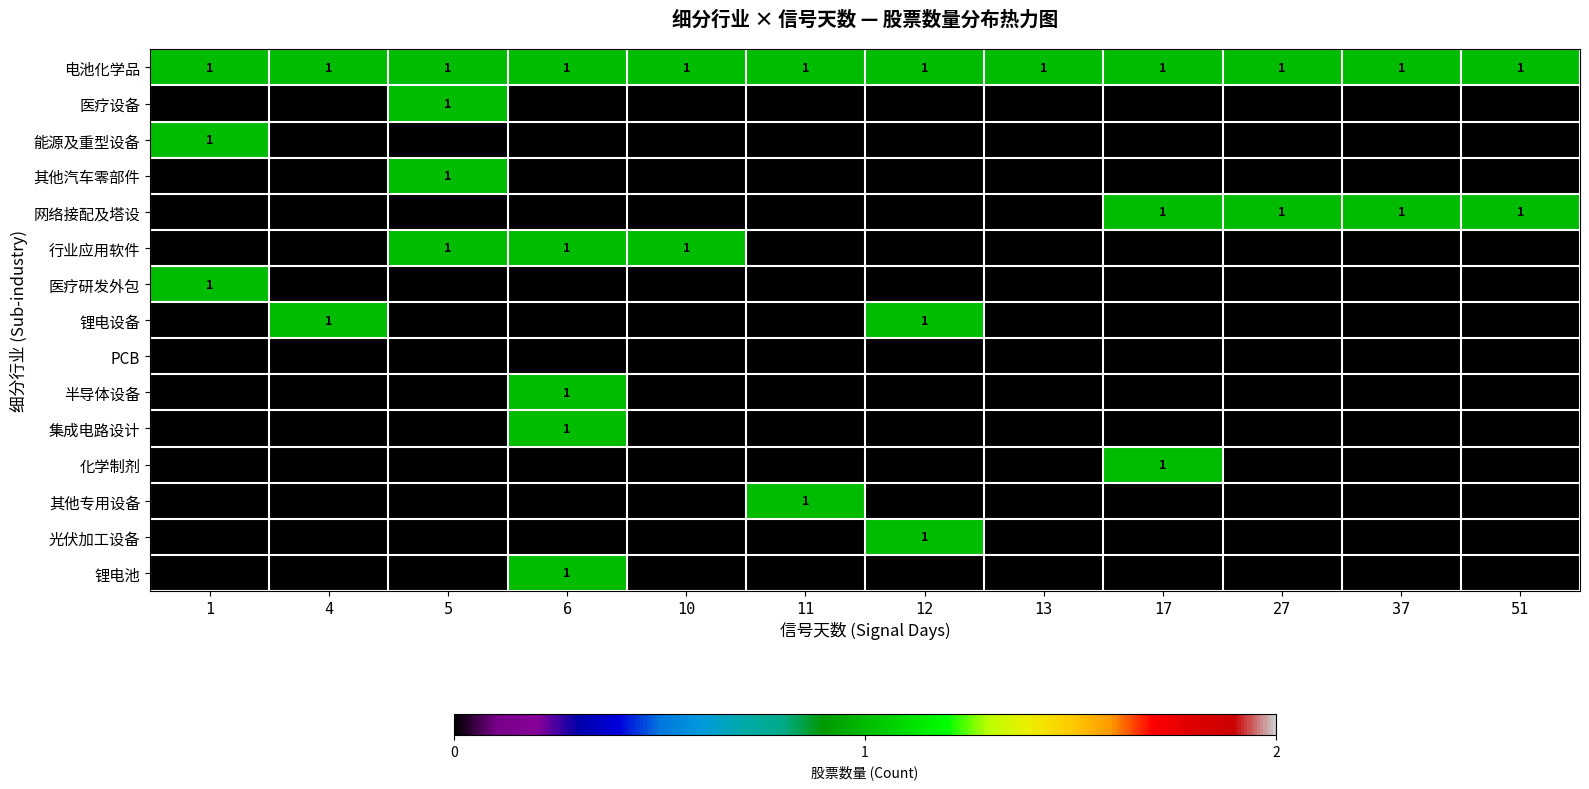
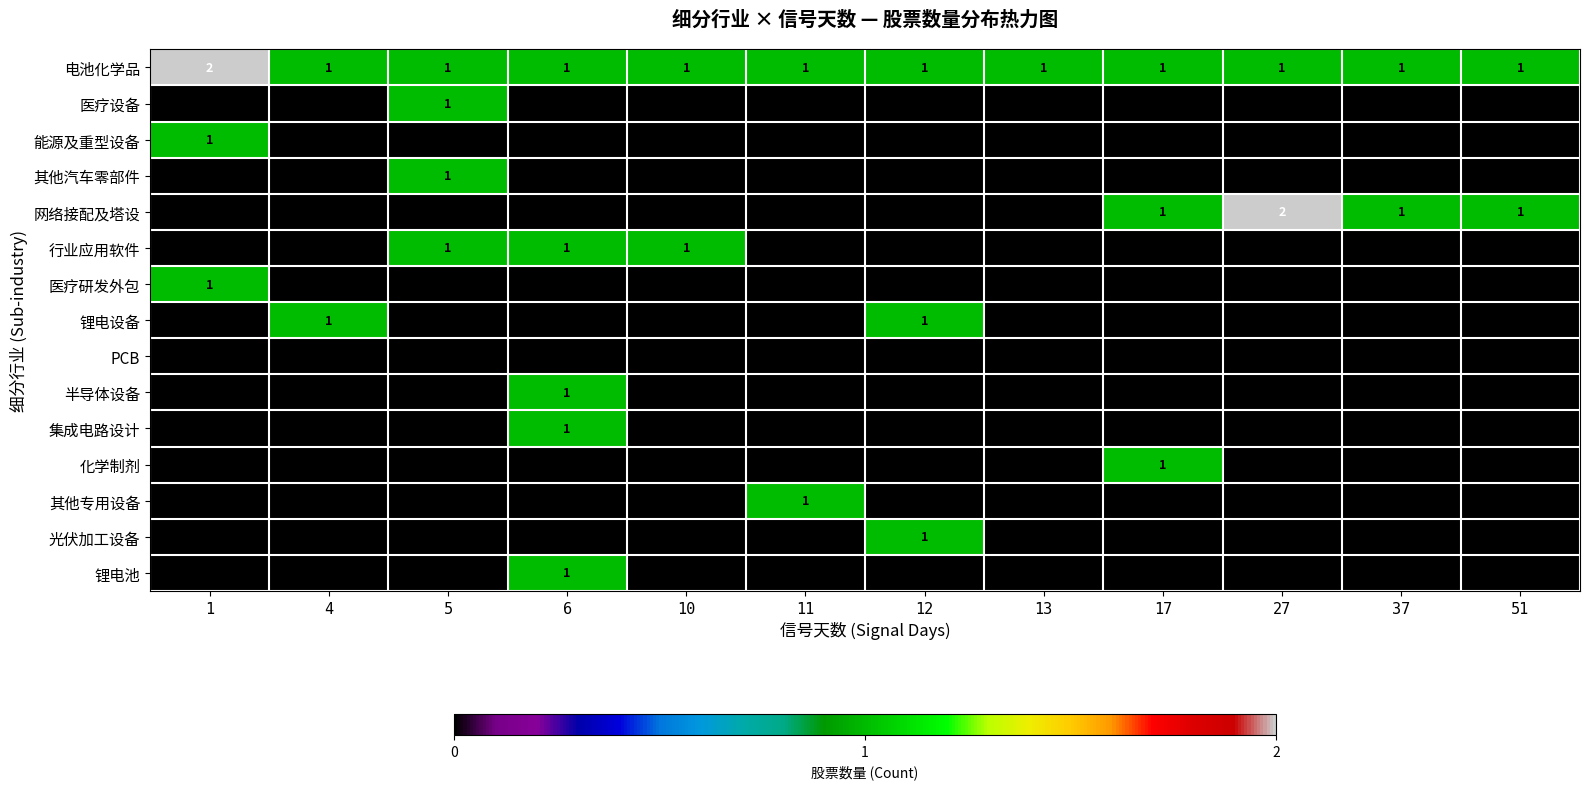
  {
    "电池化学品": {
-     "1": 1,
+     "1": 2,
      "4": 1,
      "5": 1,
      "6": 1,
      "10": 1,
      "11": 1,
      "12": 1,
      "13": 1,
      "17": 1,
      "27": 1,
      "37": 1,
      "51": 1
    },
    "医疗设备": {
      "5": 1
    },
    "能源及重型设备": {
      "1": 1
    },
    "其他汽车零部件": {
      "5": 1
    },
    "网络接配及塔设": {
      "17": 1,
-     "27": 1,
+     "27": 2,
      "37": 1,
      "51": 1
    },
    "行业应用软件": {
      "5": 1,
      "6": 1,
      "10": 1
    },
    "医疗研发外包": {
      "1": 1
    },
    "锂电设备": {
      "4": 1,
      "12": 1
    },
    "半导体设备": {
      "6": 1
    },
    "集成电路设计": {
      "6": 1
    },
    "化学制剂": {
      "17": 1
    },
    "其他专用设备": {
      "11": 1
    },
    "光伏加工设备": {
      "12": 1
    },
    "锂电池": {
      "6": 1
    }
  }
